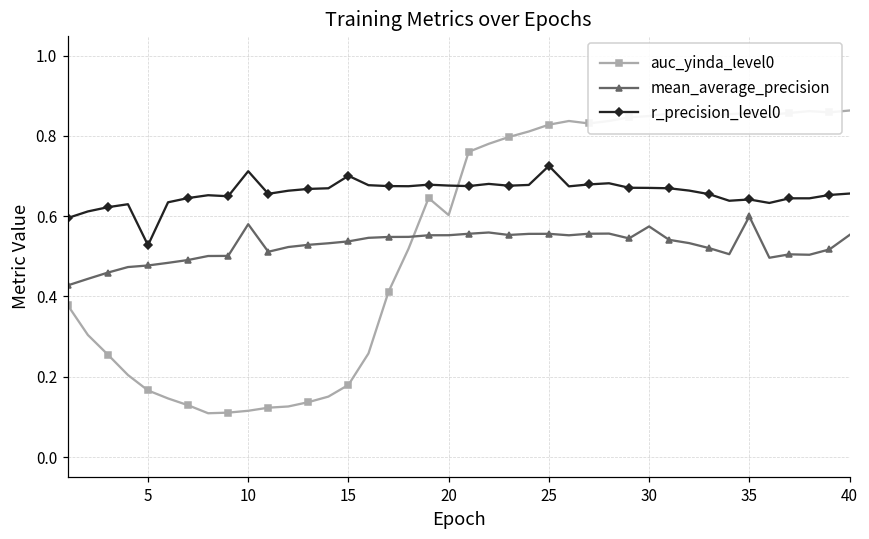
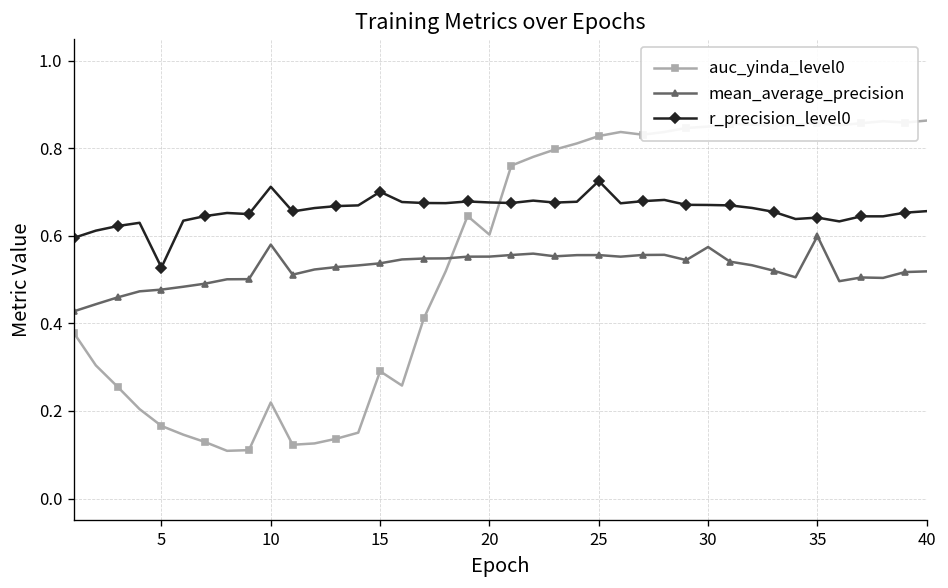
  {
    "auc_yinda_level0": {
      "5": 0.17,
-     "10": 0.12,
-     "15": 0.18,
+     "10": 0.22,
+     "15": 0.29,
      "20": 0.60,
      "25": 0.83,
      "40": 0.86
    },
    "mean_average_precision": {
      "5": 0.48,
      "10": 0.58,
      "15": 0.54,
      "20": 0.55,
      "25": 0.56,
      "30": 0.57,
      "35": 0.60,
-     "40": 0.55
+     "40": 0.52
    },
    "r_precision_level0": {
      "5": 0.53,
      "10": 0.71,
      "15": 0.70,
      "20": 0.68,
      "25": 0.73,
      "30": 0.67,
      "35": 0.64,
      "40": 0.66
    }
  }
